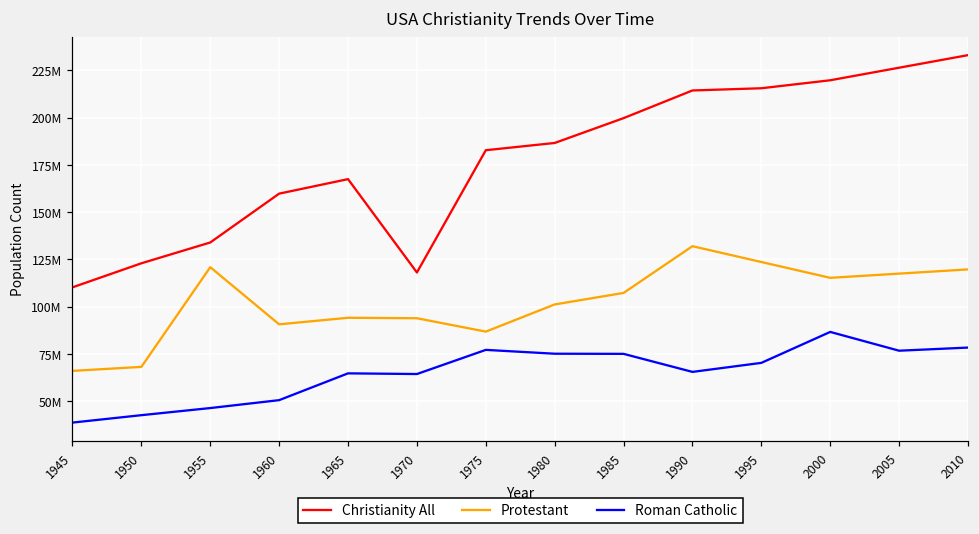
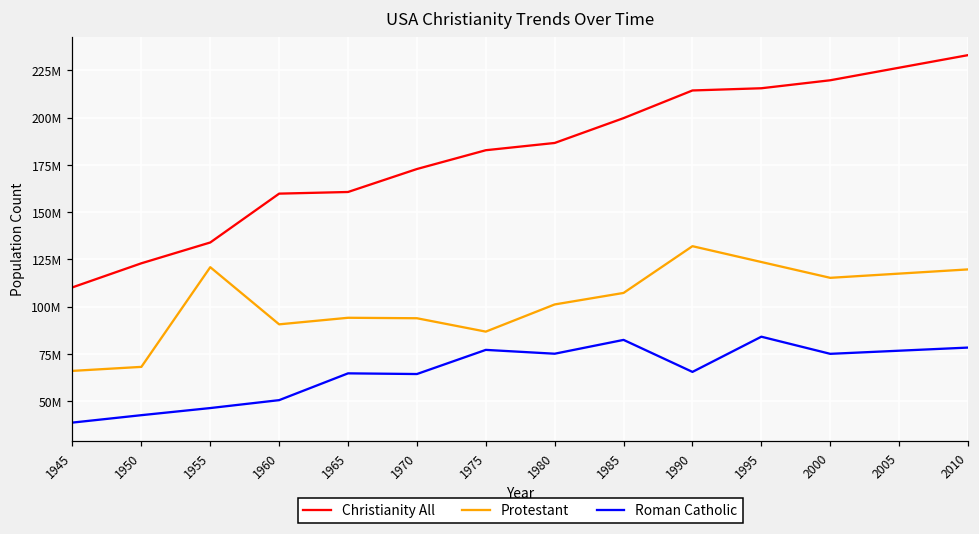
  {
    "Christianity All": {
      "1945": 110000000,
      "1950": 123000000,
      "1955": 134000000,
      "1960": 160000000,
-     "1965": 168000000,
-     "1970": 118000000,
+     "1965": 161000000,
+     "1970": 173000000,
      "1975": 183000000,
      "1980": 187000000,
      "1985": 200000000,
      "1990": 214000000,
      "1995": 216000000,
      "2000": 220000000,
      "2005": 226000000,
      "2010": 233000000
    },
    "Protestant": {
      "1945": 66000000,
      "1950": 68000000,
      "1955": 121000000,
      "1960": 91000000,
      "1965": 94000000,
      "1970": 94000000,
      "1975": 87000000,
      "1980": 101000000,
      "1985": 107000000,
      "1990": 132000000,
      "1995": 124000000,
      "2000": 115000000,
      "2005": 118000000,
      "2010": 120000000
    },
    "Roman Catholic": {
      "1945": 39000000,
      "1950": 43000000,
      "1955": 46000000,
      "1960": 51000000,
      "1965": 65000000,
      "1970": 64000000,
      "1975": 77000000,
      "1980": 75000000,
-     "1985": 75000000,
+     "1985": 82000000,
      "1990": 66000000,
-     "1995": 70000000,
-     "2000": 87000000,
+     "1995": 84000000,
+     "2000": 75000000,
      "2005": 77000000,
      "2010": 78000000
    }
  }
